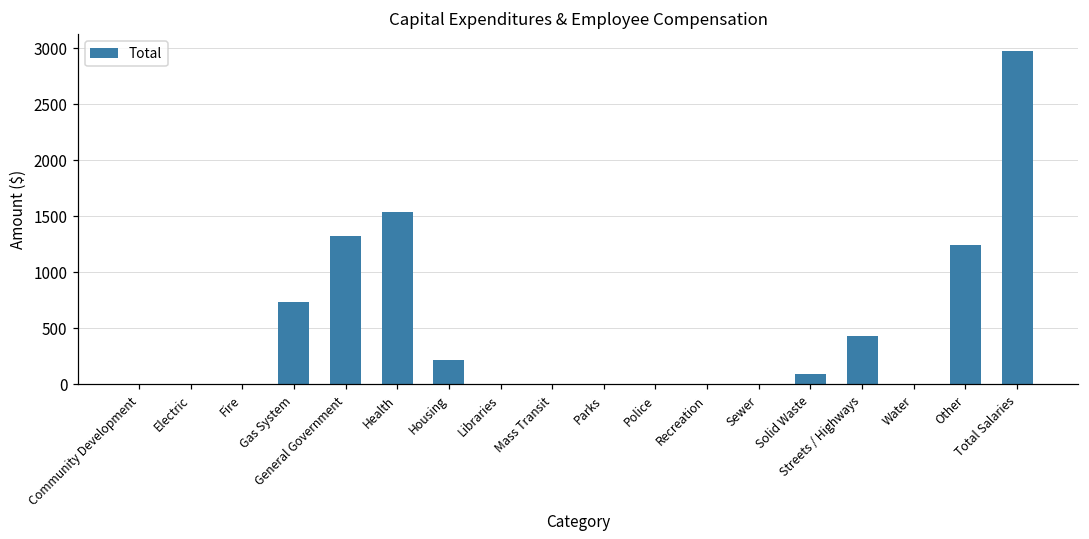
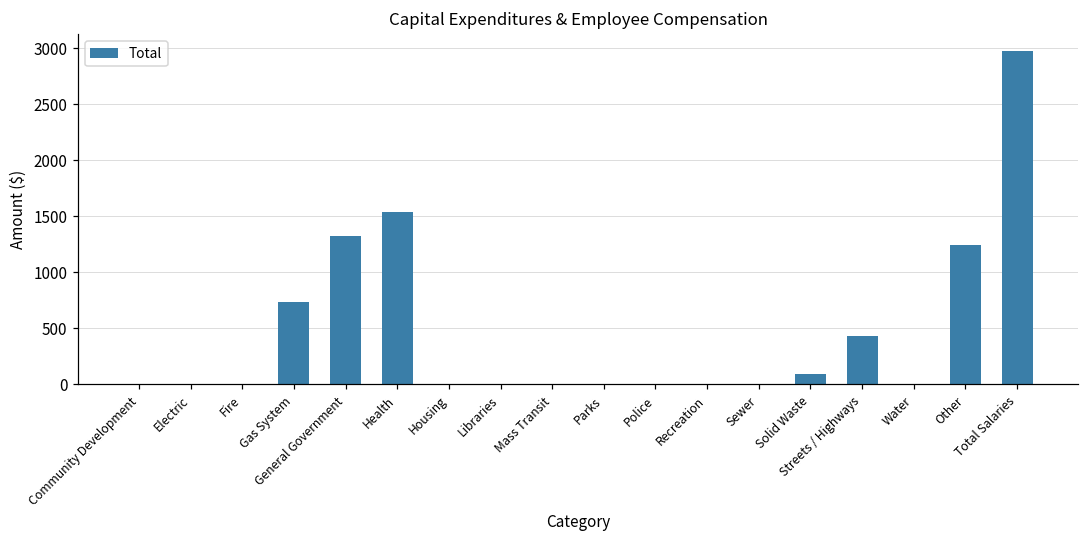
  {
    "Community Development": 0,
    "Electric": 0,
    "Fire": 0,
    "Gas System": 730,
    "General Government": 1320,
    "Health": 1540,
-   "Housing": 220,
+   "Housing": 0,
    "Libraries": 0,
    "Mass Transit": 0,
    "Parks": 0,
    "Police": 0,
    "Recreation": 0,
    "Sewer": 0,
    "Solid Waste": 90,
    "Streets / Highways": 430,
    "Water": 0,
    "Other": 1240,
    "Total Salaries": 2970
  }
